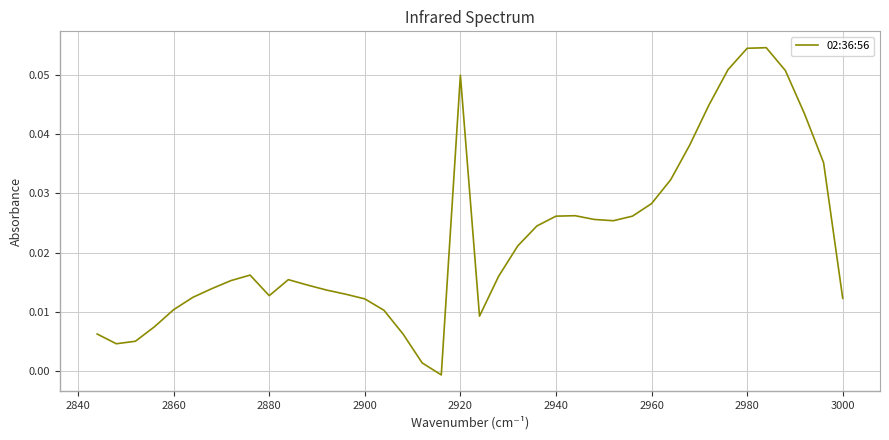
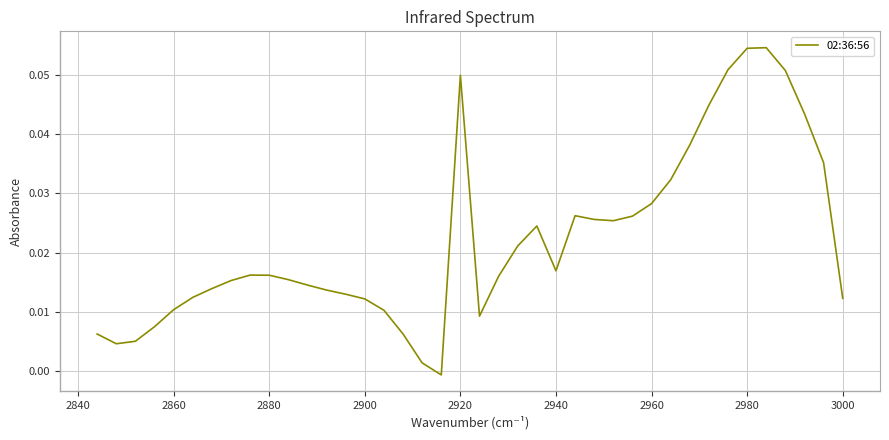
  {
    "2860": 0.010,
-   "2880": 0.013,
+   "2880": 0.016,
    "2900": 0.012,
    "2920": 0.050,
-   "2940": 0.026,
+   "2940": 0.017,
    "2960": 0.028,
    "2980": 0.054,
    "3000": 0.012
  }
